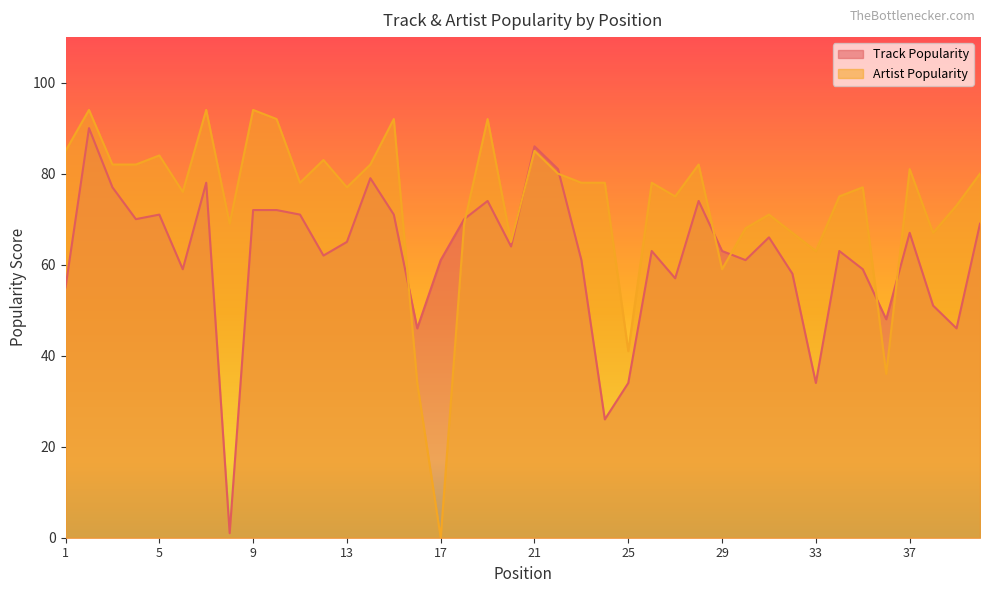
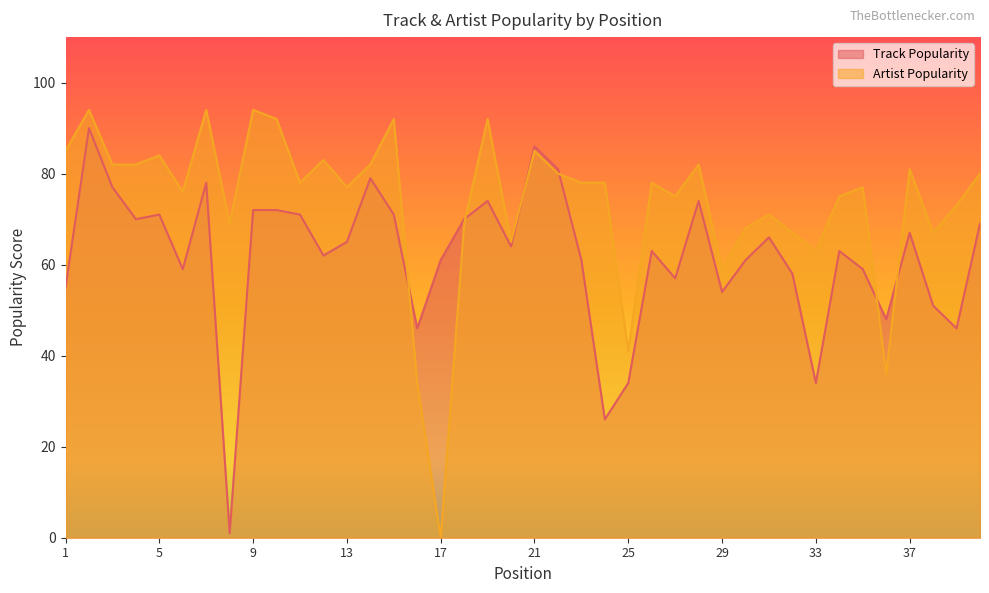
  {
    "Track Popularity": {
      "1": 55,
      "5": 71,
      "9": 72,
      "13": 65,
      "17": 61,
      "21": 86,
      "25": 34,
-     "29": 63,
+     "29": 54,
      "33": 34,
      "37": 67
    },
    "Artist Popularity": {
      "1": 85,
      "5": 84,
      "9": 94,
      "13": 77,
      "17": 0,
      "21": 85,
      "25": 41,
      "29": 59,
      "33": 63,
      "37": 81
    }
  }
